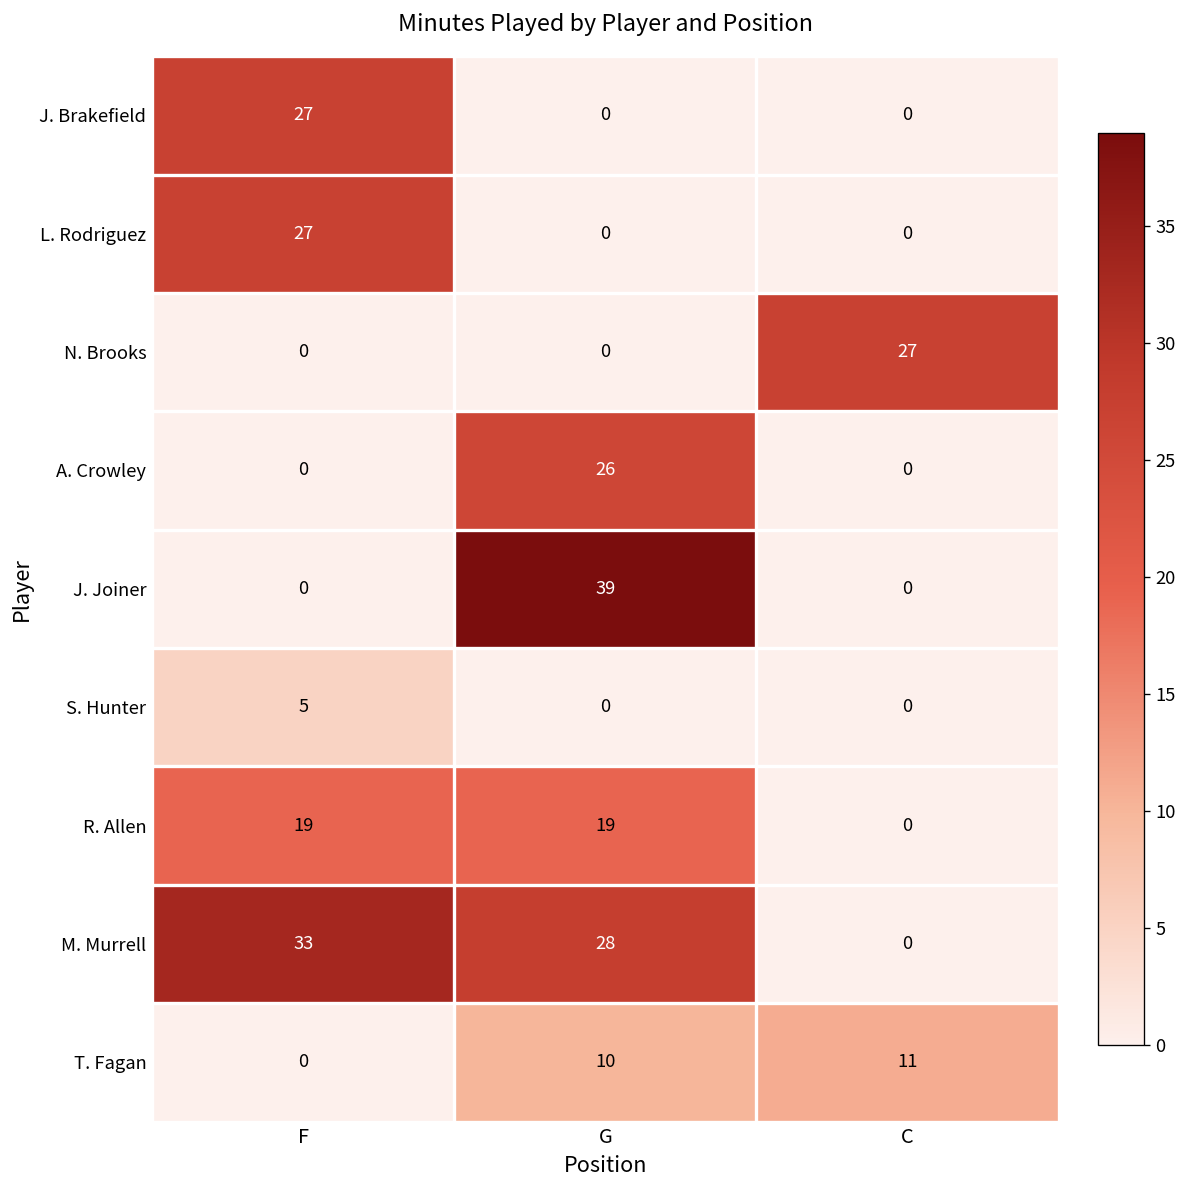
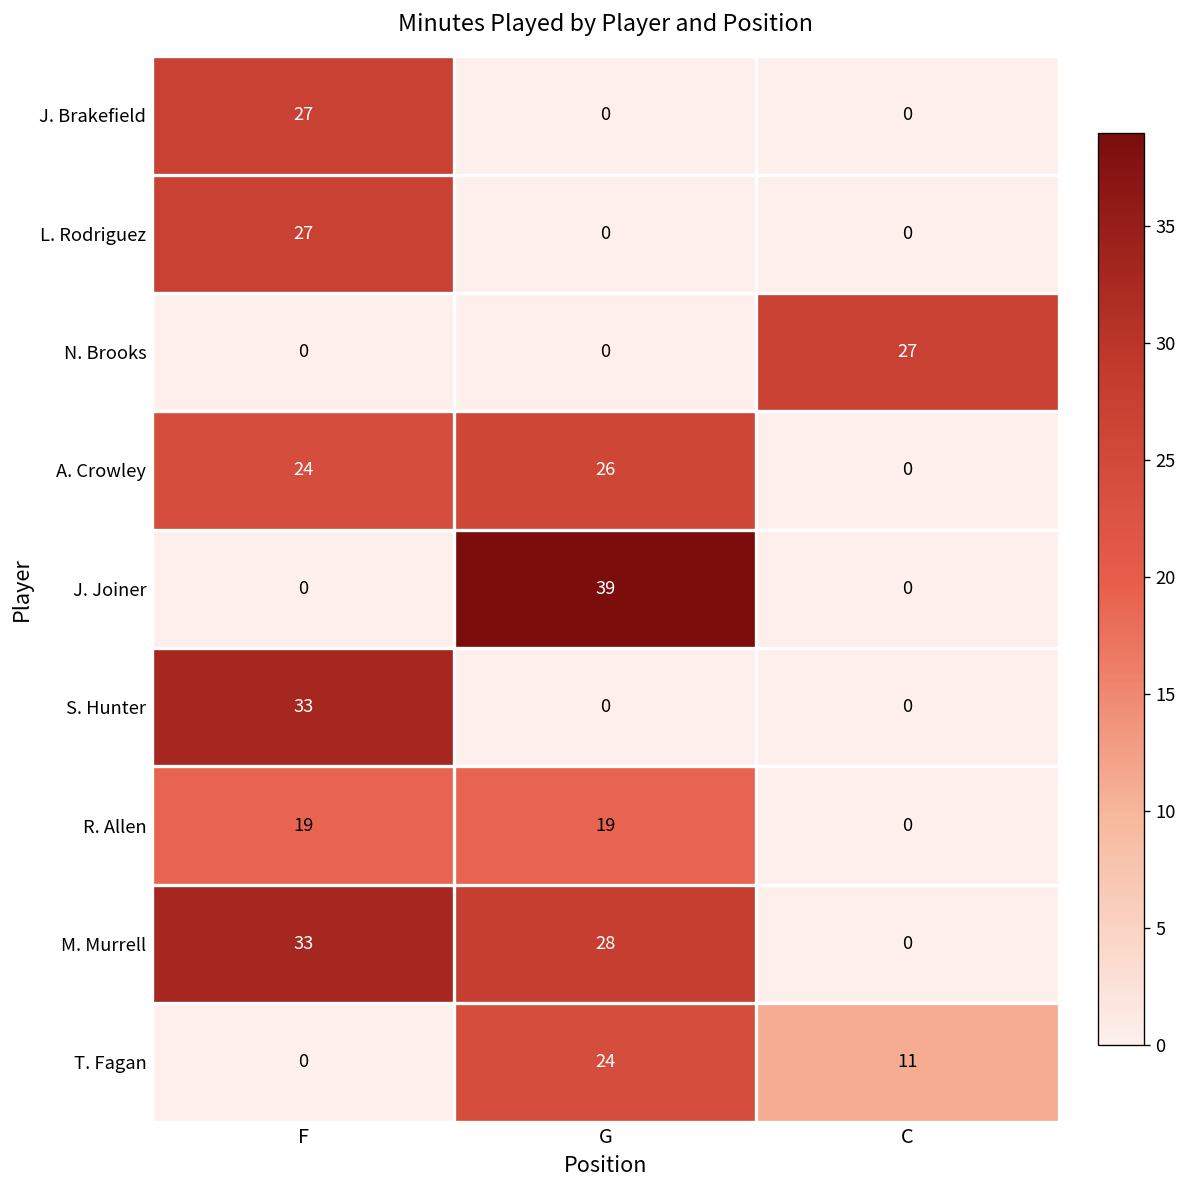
  {
    "J. Brakefield": {
      "F": 27,
      "G": 0,
      "C": 0
    },
    "L. Rodriguez": {
      "F": 27,
      "G": 0,
      "C": 0
    },
    "N. Brooks": {
      "F": 0,
      "G": 0,
      "C": 27
    },
    "A. Crowley": {
-     "F": 0,
+     "F": 24,
      "G": 26,
      "C": 0
    },
    "J. Joiner": {
      "F": 0,
      "G": 39,
      "C": 0
    },
    "S. Hunter": {
-     "F": 5,
+     "F": 33,
      "G": 0,
      "C": 0
    },
    "R. Allen": {
      "F": 19,
      "G": 19,
      "C": 0
    },
    "M. Murrell": {
      "F": 33,
      "G": 28,
      "C": 0
    },
    "T. Fagan": {
      "F": 0,
-     "G": 10,
+     "G": 24,
      "C": 11
    }
  }
